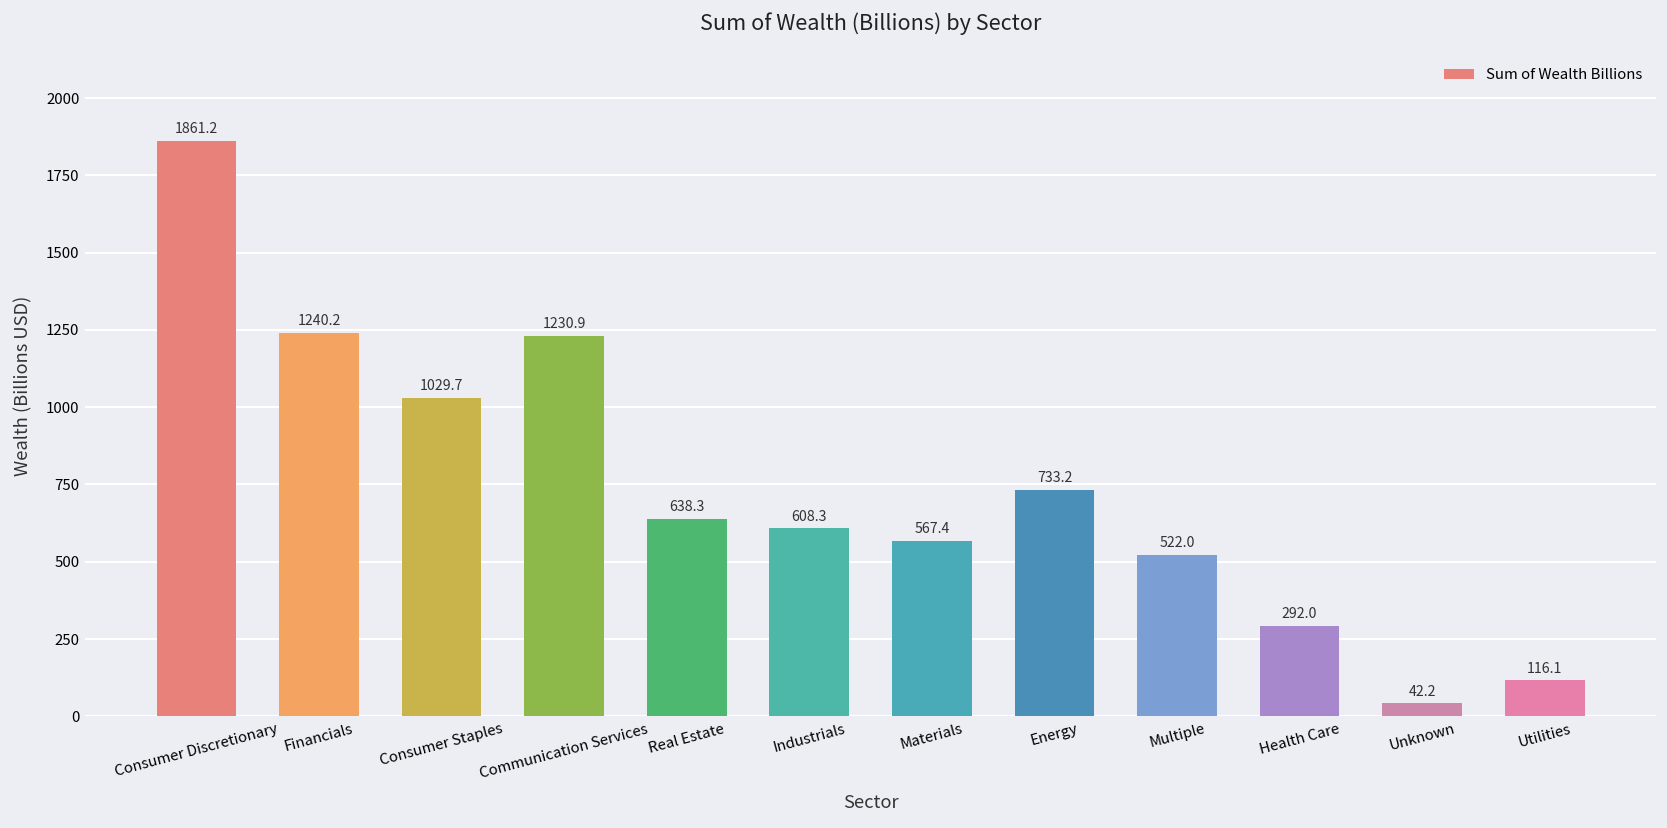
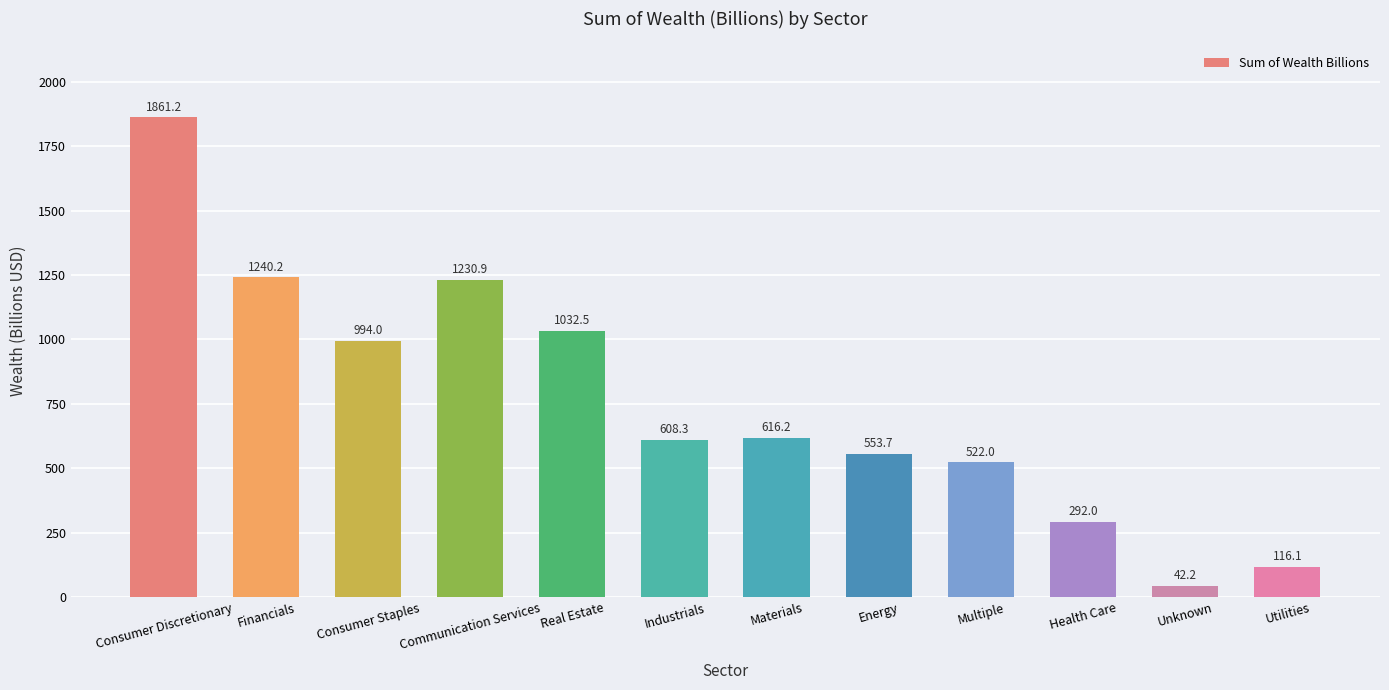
  {
    "Consumer Discretionary": 1861.2,
    "Financials": 1240.2,
-   "Consumer Staples": 1029.7,
+   "Consumer Staples": 994.0,
    "Communication Services": 1230.9,
-   "Real Estate": 638.3,
+   "Real Estate": 1032.5,
    "Industrials": 608.3,
-   "Materials": 567.4,
-   "Energy": 733.2,
+   "Materials": 616.2,
+   "Energy": 553.7,
    "Multiple": 522.0,
    "Health Care": 292.0,
    "Unknown": 42.2,
    "Utilities": 116.1
  }
